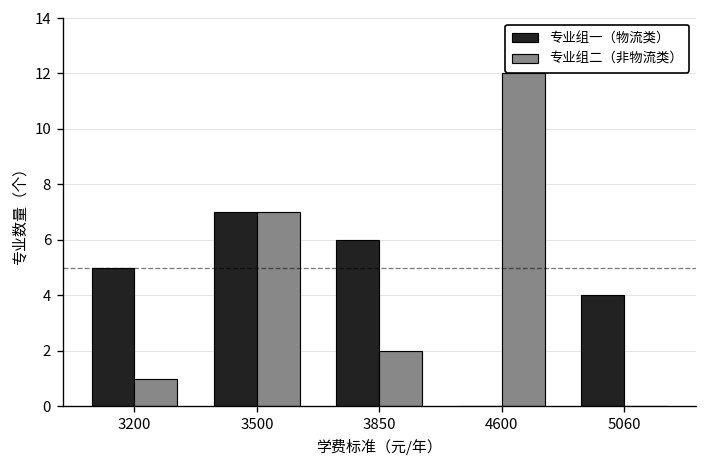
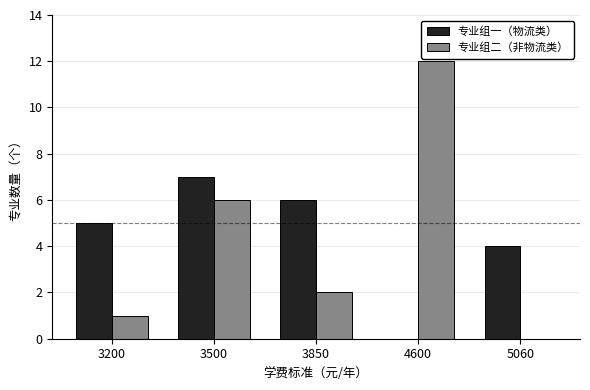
  {
    "专业组一（物流类）": {
      "3200": 5,
      "3500": 7,
      "3850": 6,
      "4600": 0,
      "5060": 4
    },
    "专业组二（非物流类）": {
      "3200": 1,
-     "3500": 7,
+     "3500": 6,
      "3850": 2,
      "4600": 12,
      "5060": 0
    }
  }
